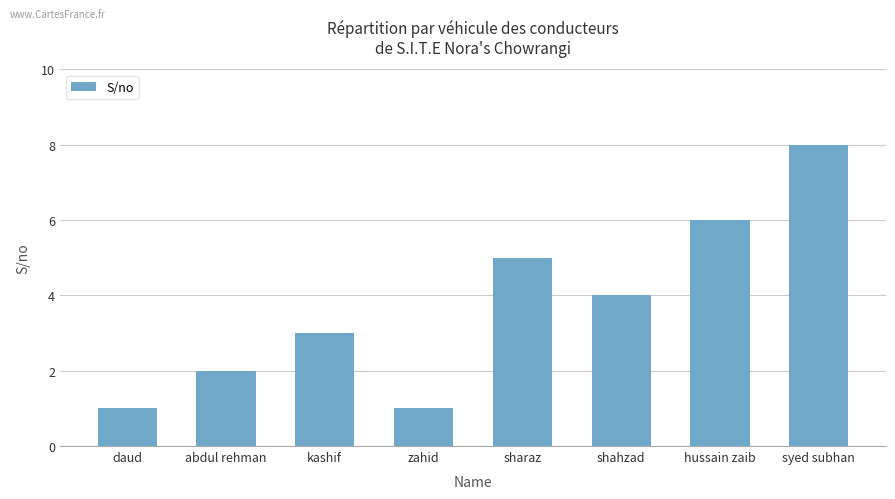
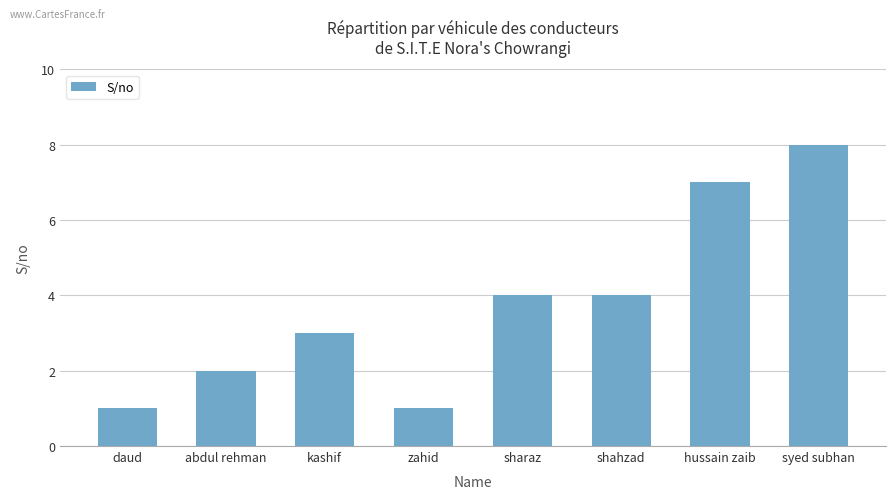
  {
    "daud": 1,
    "abdul rehman": 2,
    "kashif": 3,
    "zahid": 1,
-   "sharaz": 5,
+   "sharaz": 4,
    "shahzad": 4,
-   "hussain zaib": 6,
+   "hussain zaib": 7,
    "syed subhan": 8
  }
